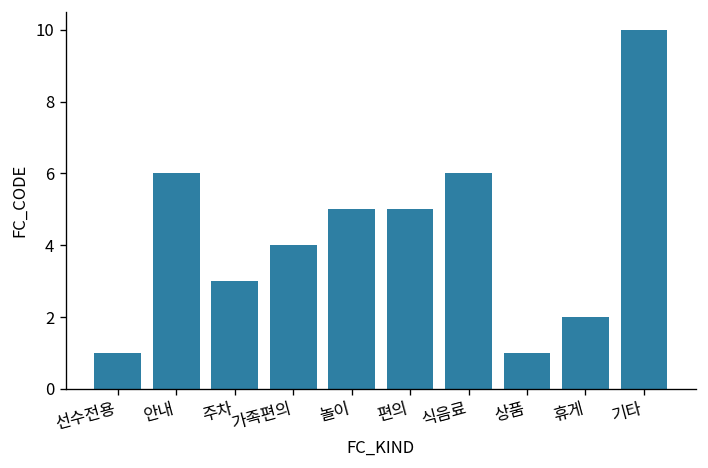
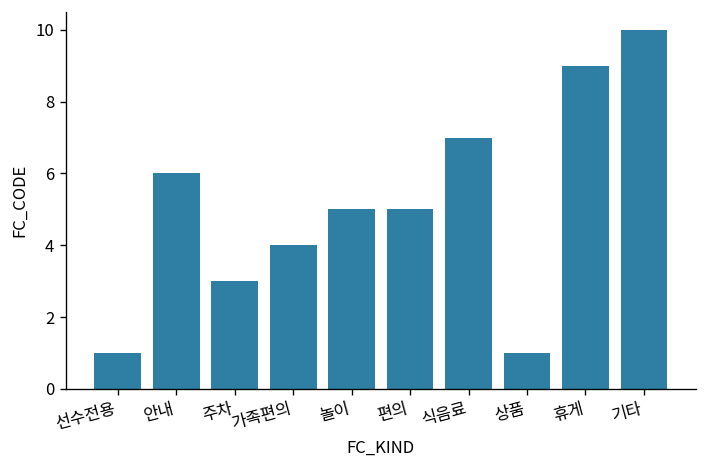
  {
    "선수전용": 1,
    "안내": 6,
    "주차": 3,
    "가족편의": 4,
    "놀이": 5,
    "편의": 5,
-   "식음료": 6,
+   "식음료": 7,
    "상품": 1,
-   "휴게": 2,
+   "휴게": 9,
    "기타": 10
  }
